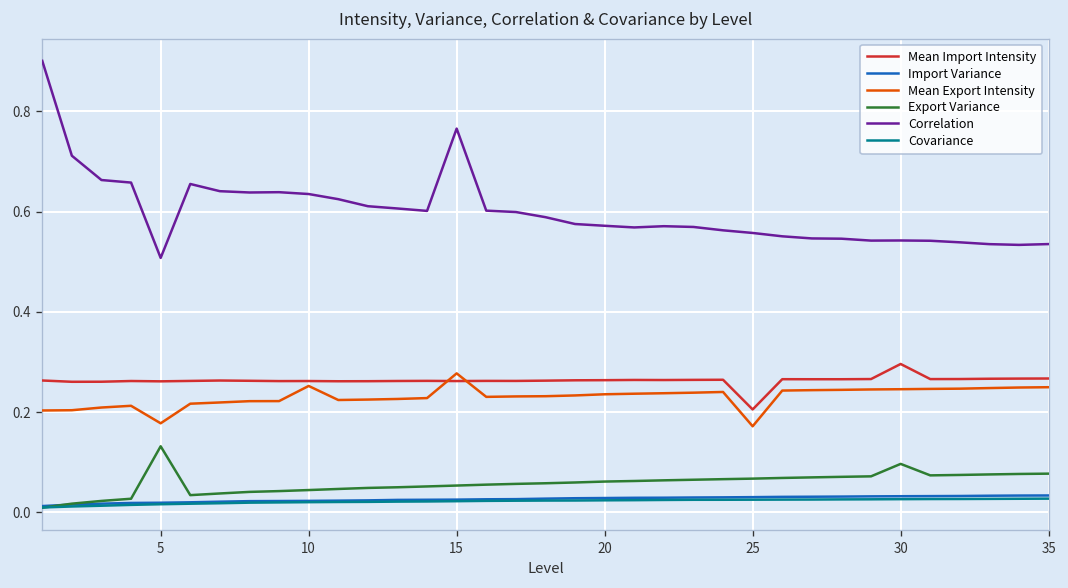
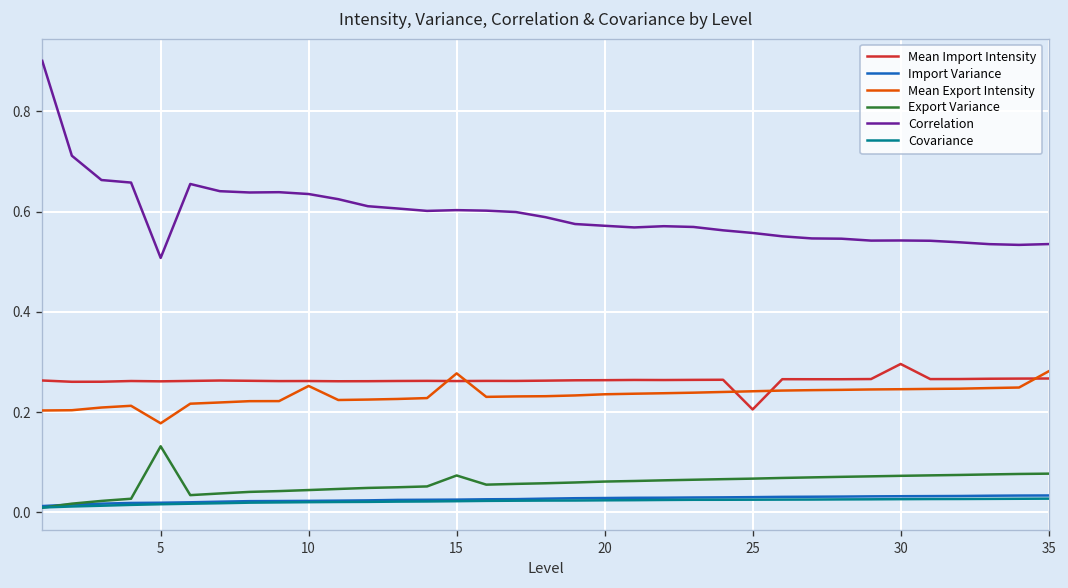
  {
    "Mean Import Intensity": {
      "5": 0.26,
      "10": 0.26,
      "15": 0.26,
      "20": 0.26,
      "25": 0.21,
      "30": 0.30,
      "35": 0.27
    },
    "Import Variance": {
      "35": 0.03
    },
    "Mean Export Intensity": {
      "5": 0.18,
      "10": 0.25,
      "15": 0.28,
      "20": 0.24,
-     "25": 0.17,
+     "25": 0.24,
      "30": 0.25,
-     "35": 0.25
+     "35": 0.28
    },
    "Export Variance": {
      "5": 0.13,
      "10": 0.04,
-     "15": 0.05,
+     "15": 0.07,
      "20": 0.06,
      "25": 0.07,
-     "30": 0.10,
+     "30": 0.07,
      "35": 0.08
    },
    "Correlation": {
      "5": 0.51,
      "10": 0.64,
-     "15": 0.77,
+     "15": 0.60,
      "20": 0.57,
      "25": 0.56,
      "30": 0.54,
      "35": 0.54
    },
    "Covariance": {
      "35": 0.03
    }
  }
